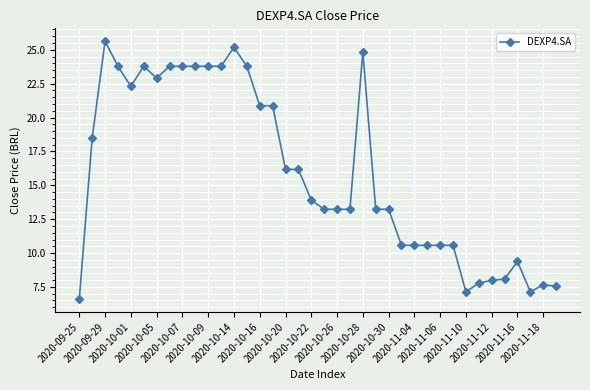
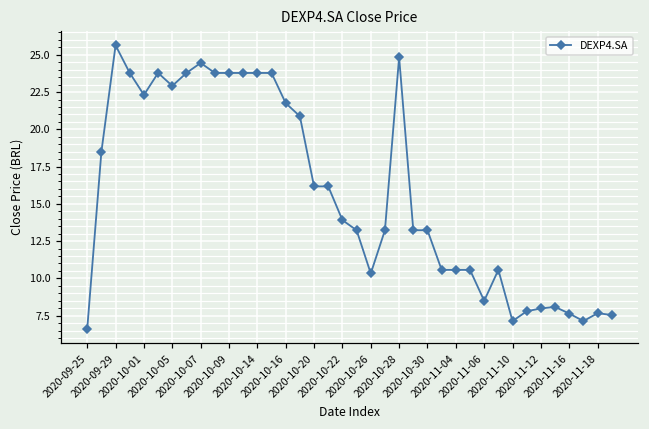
  {
    "2020-09-25": 6.6,
    "2020-09-29": 25.6,
    "2020-10-01": 22.3,
    "2020-10-05": 22.9,
-   "2020-10-07": 23.8,
+   "2020-10-07": 24.5,
    "2020-10-09": 23.8,
-   "2020-10-14": 25.2,
-   "2020-10-16": 20.9,
+   "2020-10-14": 23.8,
+   "2020-10-16": 21.8,
    "2020-10-20": 16.2,
    "2020-10-22": 13.9,
-   "2020-10-26": 13.2,
+   "2020-10-26": 10.3,
    "2020-10-28": 24.8,
    "2020-10-30": 13.2,
    "2020-11-04": 10.6,
-   "2020-11-06": 10.6,
+   "2020-11-06": 8.5,
    "2020-11-10": 7.1,
    "2020-11-12": 8.0,
-   "2020-11-16": 9.4,
+   "2020-11-16": 7.6,
    "2020-11-18": 7.7
  }
